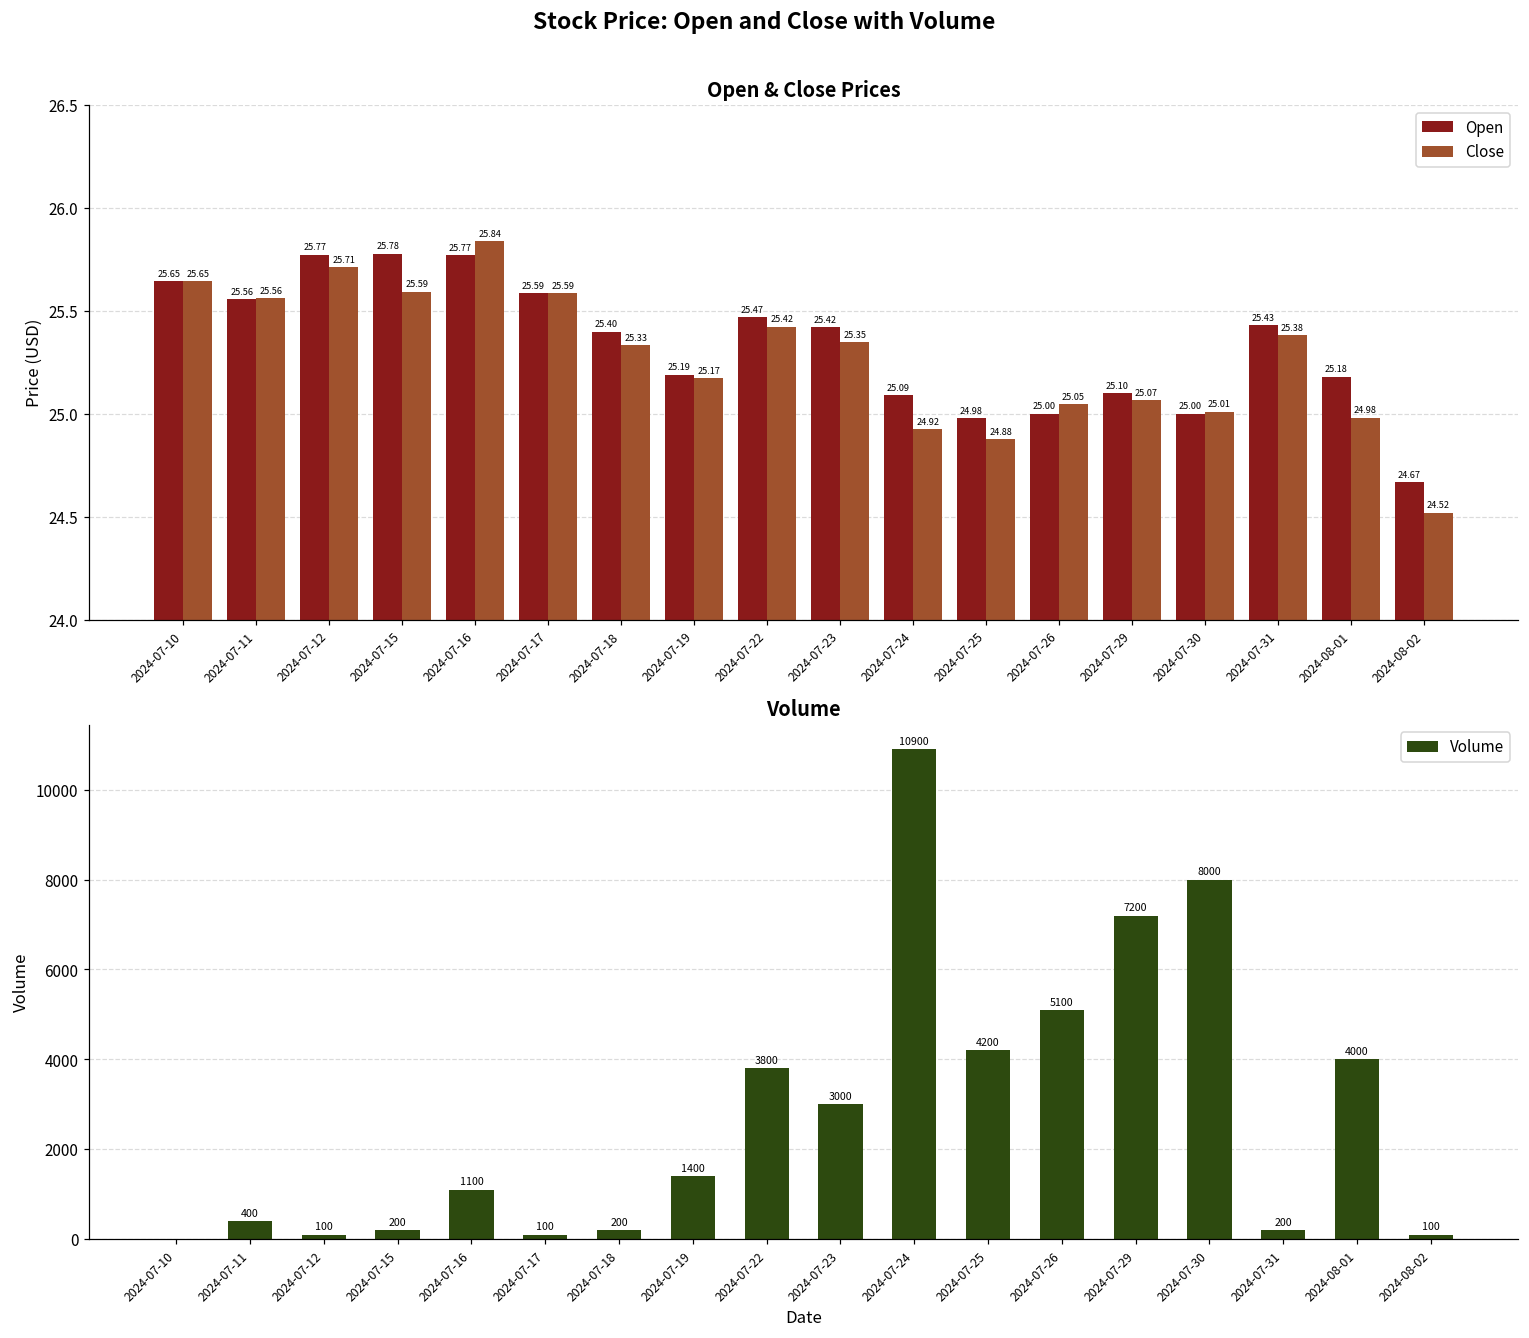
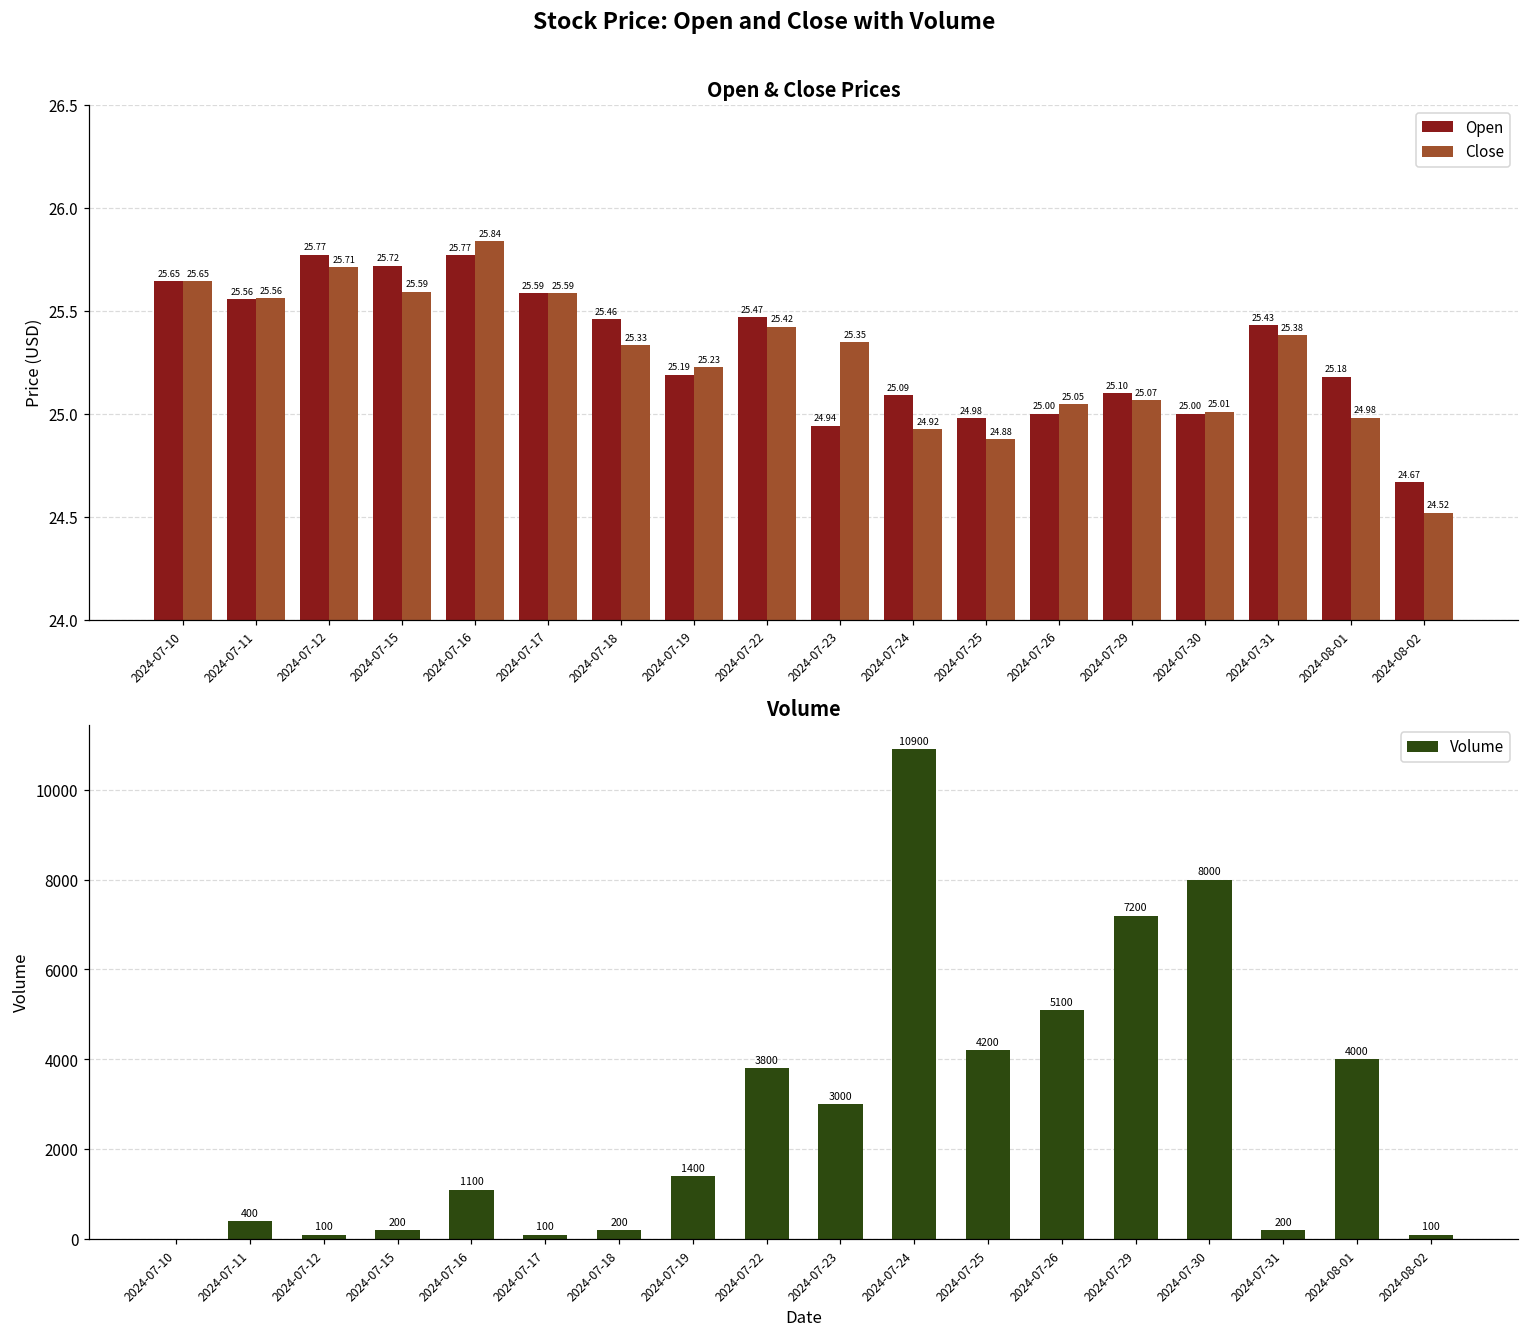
  {
    "Open & Close Prices": {
      "Open": {
        "2024-07-10": 25.65,
        "2024-07-11": 25.56,
        "2024-07-12": 25.77,
-       "2024-07-15": 25.78,
+       "2024-07-15": 25.72,
        "2024-07-16": 25.77,
        "2024-07-17": 25.59,
-       "2024-07-18": 25.40,
+       "2024-07-18": 25.46,
        "2024-07-19": 25.19,
        "2024-07-22": 25.47,
-       "2024-07-23": 25.42,
+       "2024-07-23": 24.94,
        "2024-07-24": 25.09,
        "2024-07-25": 24.98,
        "2024-07-26": 25.00,
        "2024-07-29": 25.10,
        "2024-07-30": 25.00,
        "2024-07-31": 25.43,
        "2024-08-01": 25.18,
        "2024-08-02": 24.67
      },
      "Close": {
        "2024-07-10": 25.65,
        "2024-07-11": 25.56,
        "2024-07-12": 25.71,
        "2024-07-15": 25.59,
        "2024-07-16": 25.84,
        "2024-07-17": 25.59,
        "2024-07-18": 25.33,
-       "2024-07-19": 25.17,
+       "2024-07-19": 25.23,
        "2024-07-22": 25.42,
        "2024-07-23": 25.35,
        "2024-07-24": 24.92,
        "2024-07-25": 24.88,
        "2024-07-26": 25.05,
        "2024-07-29": 25.07,
        "2024-07-30": 25.01,
        "2024-07-31": 25.38,
        "2024-08-01": 24.98,
        "2024-08-02": 24.52
      }
    },
    "Volume": {
      "2024-07-11": 400,
      "2024-07-12": 100,
      "2024-07-15": 200,
      "2024-07-16": 1100,
      "2024-07-17": 100,
      "2024-07-18": 200,
      "2024-07-19": 1400,
      "2024-07-22": 3800,
      "2024-07-23": 3000,
      "2024-07-24": 10900,
      "2024-07-25": 4200,
      "2024-07-26": 5100,
      "2024-07-29": 7200,
      "2024-07-30": 8000,
      "2024-07-31": 200,
      "2024-08-01": 4000,
      "2024-08-02": 100
    }
  }
